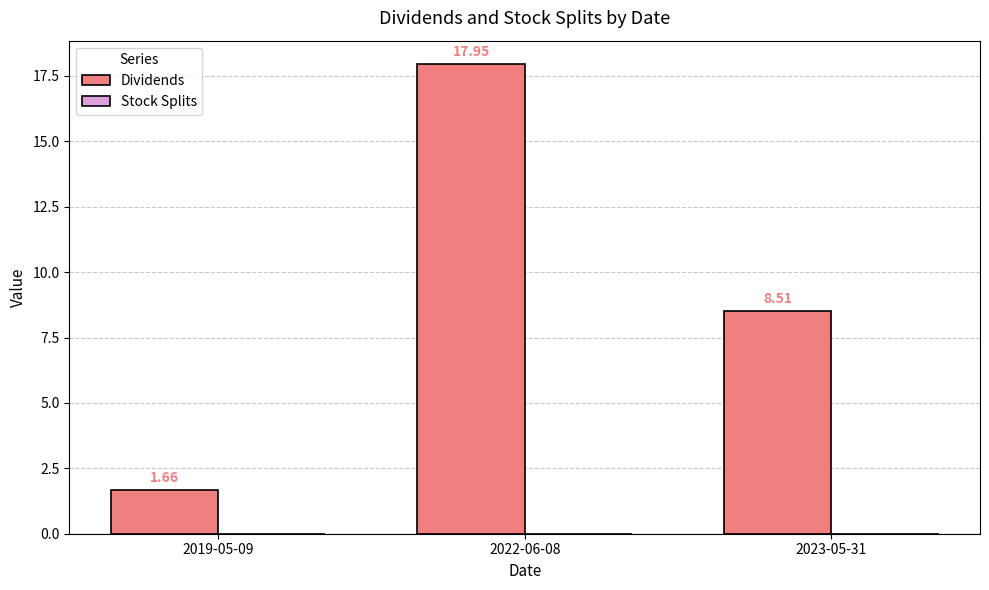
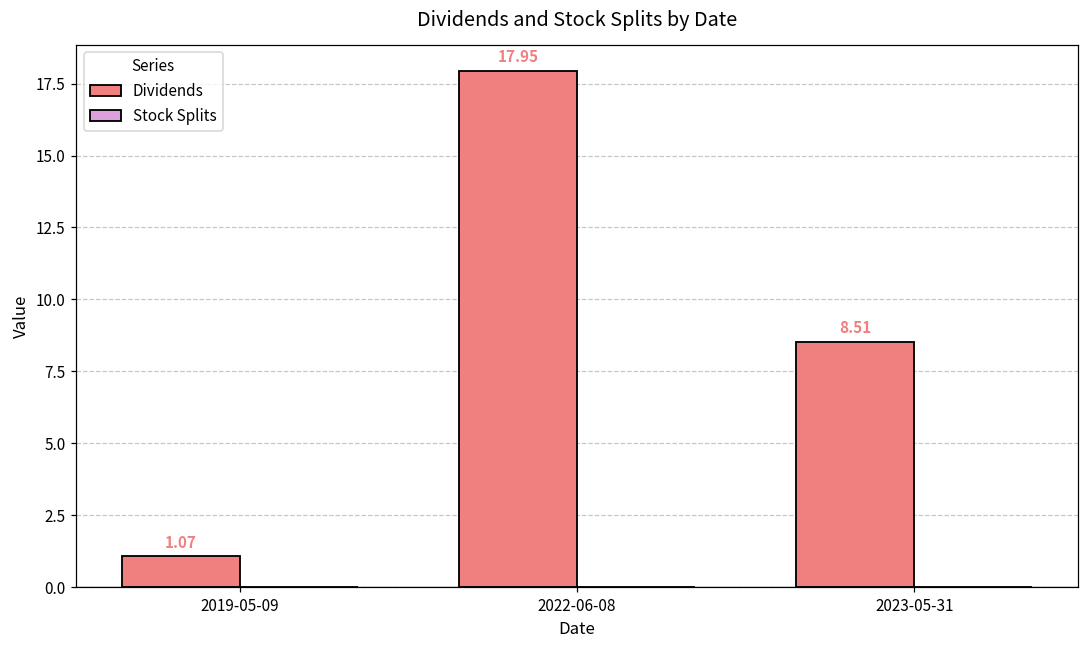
  {
    "Dividends": {
-     "2019-05-09": 1.66,
+     "2019-05-09": 1.07,
      "2022-06-08": 17.95,
      "2023-05-31": 8.51
    },
    "Stock Splits": {
      "2019-05-09": 0.0,
      "2022-06-08": 0.0,
      "2023-05-31": 0.0
    }
  }
